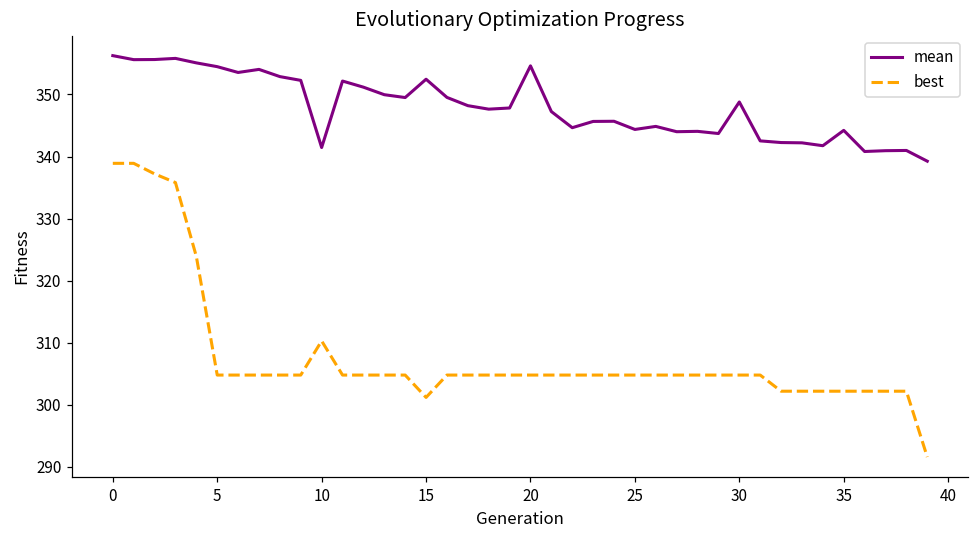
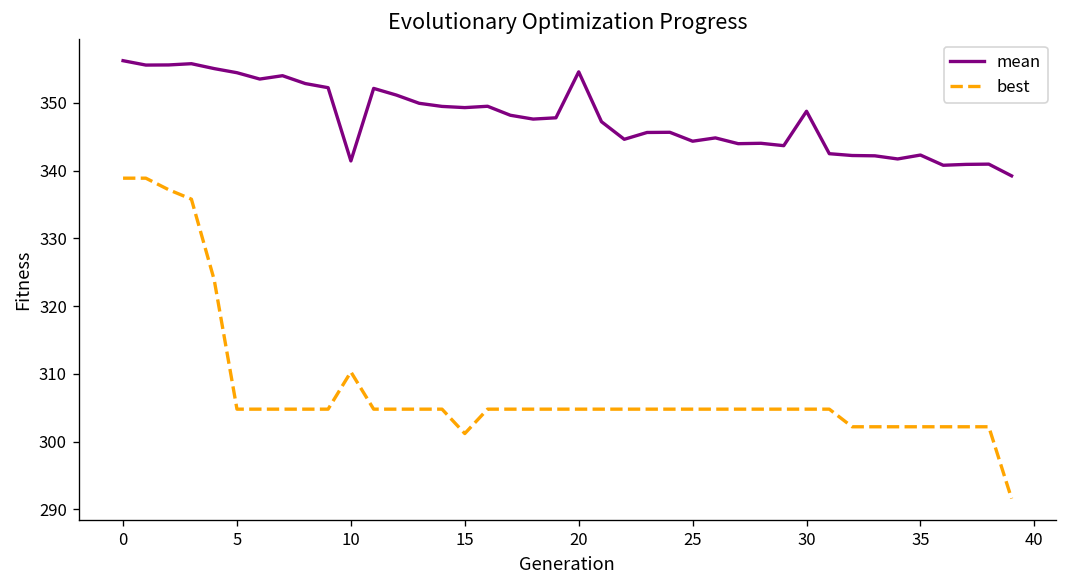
  {
    "mean": {
      "0": 356,
      "5": 354,
      "10": 341,
-     "15": 352,
+     "15": 349,
      "20": 355,
      "25": 344,
      "30": 349,
-     "35": 344
+     "35": 342
    },
    "best": {
      "0": 339,
      "5": 305,
      "10": 310,
      "15": 301,
      "20": 305,
      "25": 305,
      "30": 305,
      "35": 302
    }
  }
